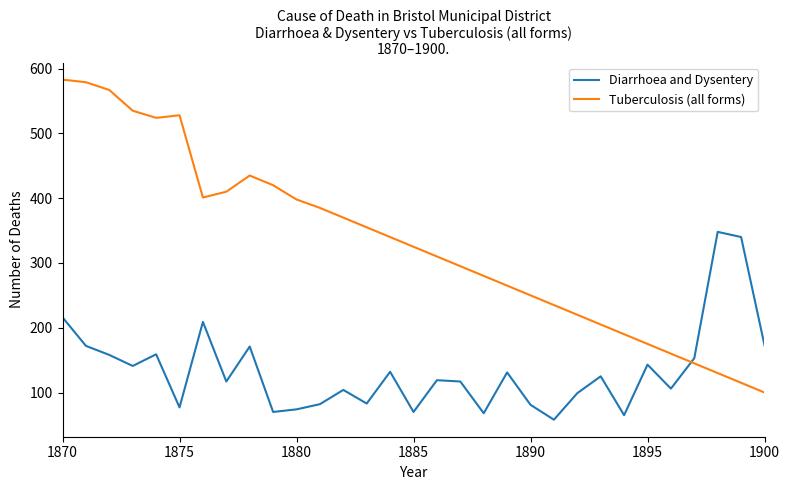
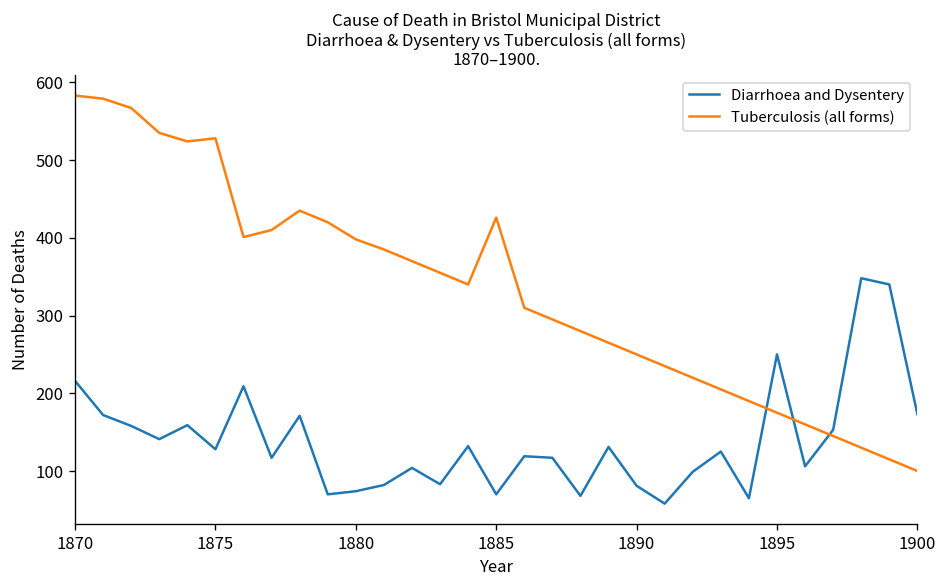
  {
    "Diarrhoea and Dysentery": {
      "1870": 220,
-     "1875": 80,
+     "1875": 130,
      "1880": 70,
      "1885": 70,
      "1890": 80,
-     "1895": 140,
+     "1895": 250,
      "1900": 170
    },
    "Tuberculosis (all forms)": {
      "1870": 580,
      "1875": 530,
      "1880": 400,
-     "1885": 330,
+     "1885": 430,
      "1890": 250,
      "1895": 180,
      "1900": 100
    }
  }
